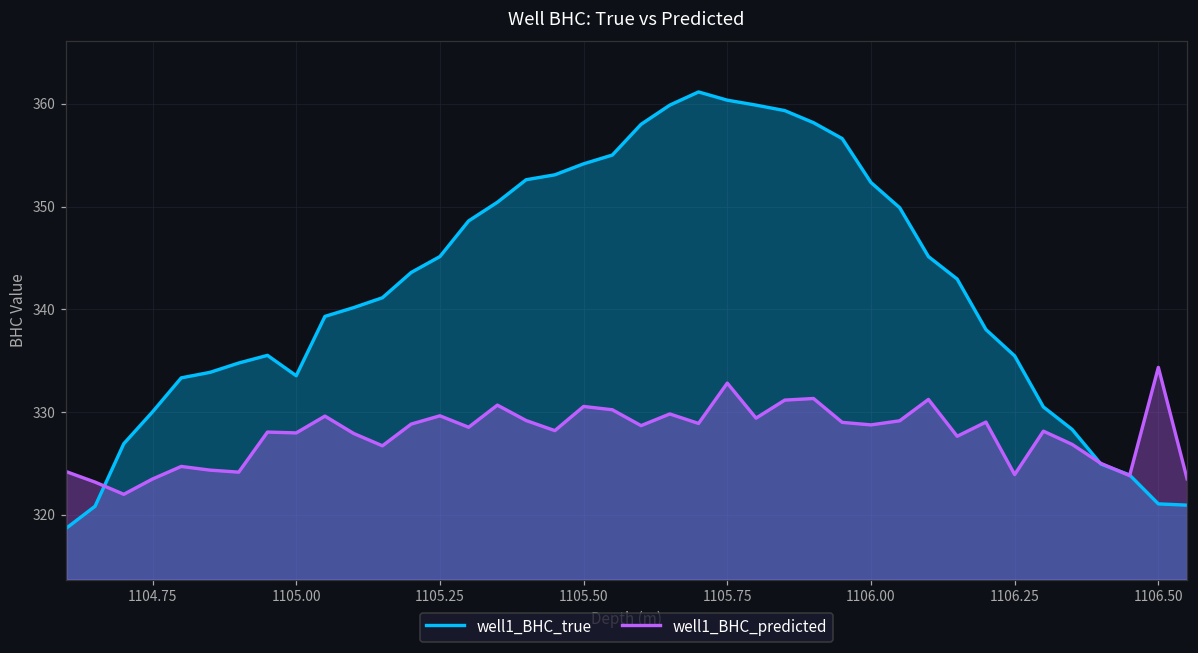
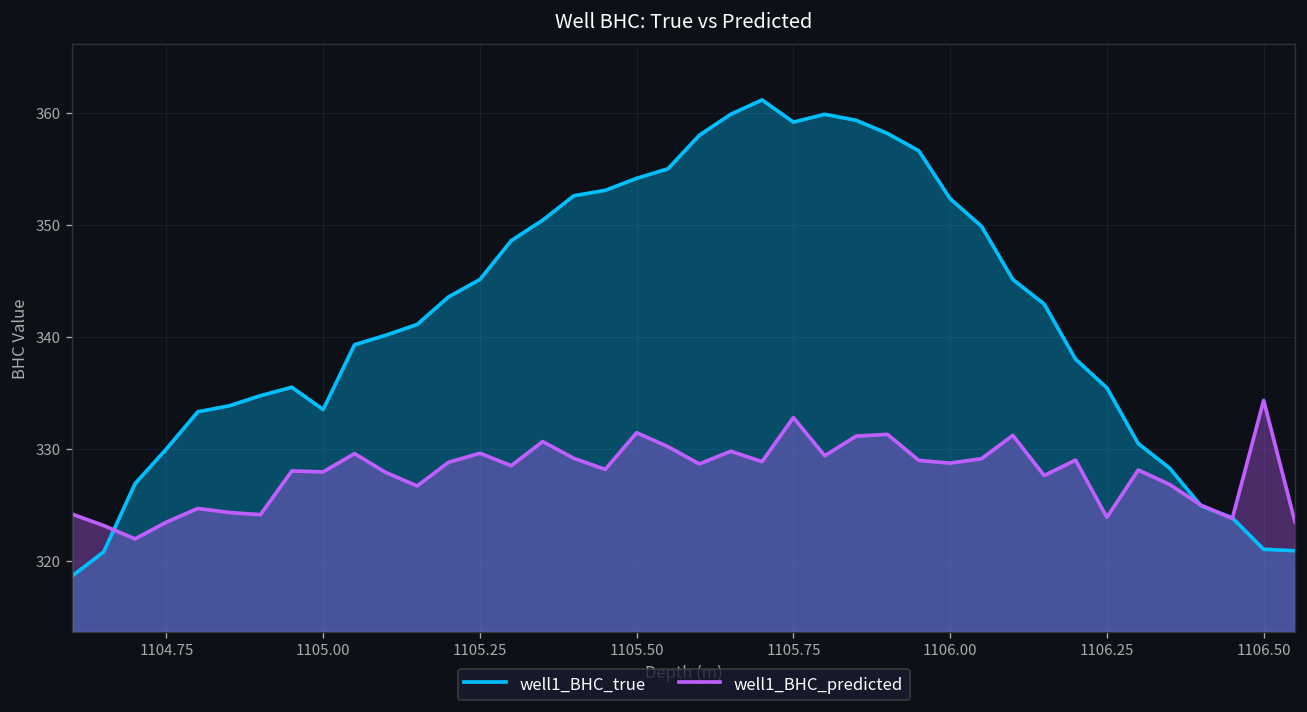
  {
    "well1_BHC_true": {
      "1104.75": 330,
      "1105.00": 334,
      "1105.25": 345,
      "1105.50": 354,
-     "1105.75": 360,
+     "1105.75": 359,
      "1106.00": 352,
      "1106.25": 335,
      "1106.50": 321
    },
    "well1_BHC_predicted": {
      "1104.75": 323,
      "1105.00": 328,
      "1105.25": 330,
-     "1105.50": 330.5,
+     "1105.50": 331.5,
      "1105.75": 333,
      "1106.00": 329,
      "1106.25": 324,
      "1106.50": 334
    }
  }
